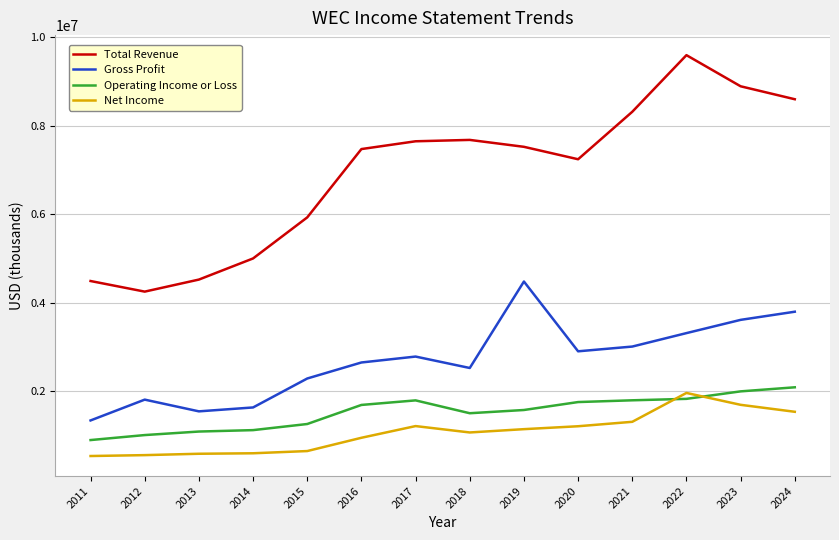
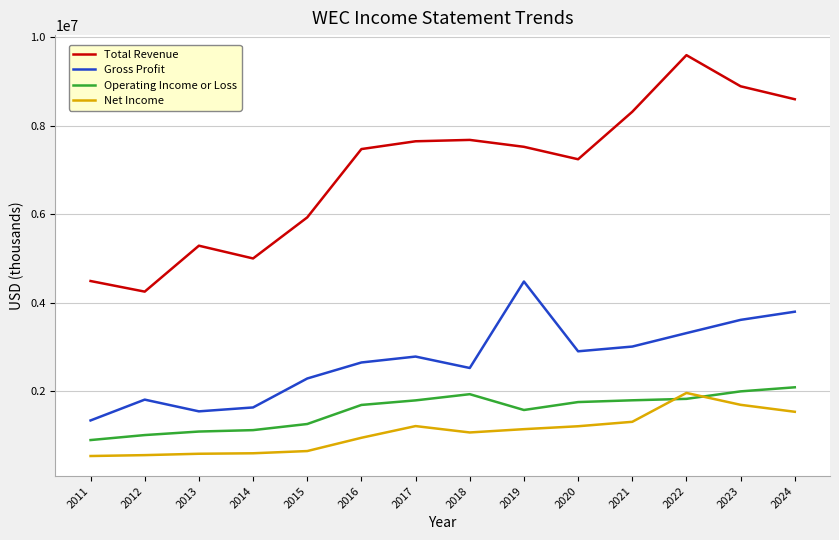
  {
    "Total Revenue": {
      "2011": 4500000,
      "2012": 4200000,
-     "2013": 4500000,
+     "2013": 5300000,
      "2014": 5000000,
      "2015": 5900000,
      "2016": 7500000,
      "2017": 7600000,
      "2018": 7700000,
      "2019": 7500000,
      "2020": 7200000,
      "2021": 8300000,
      "2022": 9600000,
      "2023": 8900000,
      "2024": 8600000
    },
    "Gross Profit": {
      "2011": 1300000,
      "2012": 1800000,
      "2013": 1500000,
      "2014": 1600000,
      "2015": 2300000,
      "2016": 2600000,
      "2017": 2800000,
      "2018": 2500000,
      "2019": 4500000,
      "2020": 2900000,
      "2021": 3000000,
      "2022": 3300000,
      "2023": 3600000,
      "2024": 3800000
    },
    "Operating Income or Loss": {
      "2011": 900000,
      "2012": 1000000,
      "2013": 1100000,
      "2014": 1100000,
      "2015": 1300000,
      "2016": 1700000,
      "2017": 1800000,
-     "2018": 1500000,
+     "2018": 1900000,
      "2019": 1600000,
      "2020": 1700000,
      "2021": 1800000,
      "2022": 1800000,
      "2023": 2000000,
      "2024": 2100000
    },
    "Net Income": {
      "2011": 500000,
      "2012": 500000,
      "2013": 600000,
      "2014": 600000,
      "2015": 600000,
      "2016": 900000,
      "2017": 1200000,
      "2018": 1100000,
      "2019": 1100000,
      "2020": 1200000,
      "2021": 1300000,
      "2022": 2000000,
      "2023": 1700000,
      "2024": 1500000
    }
  }
